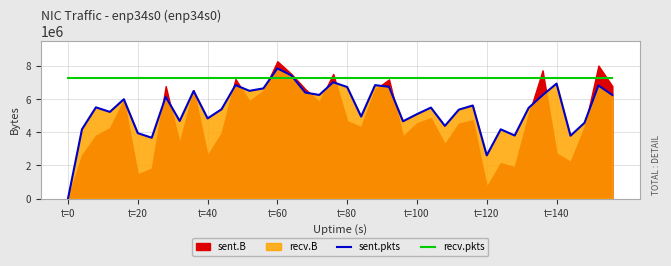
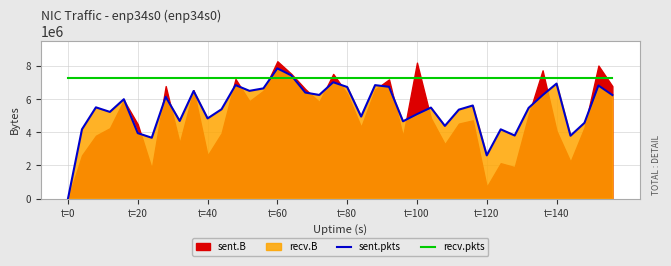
  {
    "sent.B": {
-     "t=20": 1500000,
+     "t=20": 4500000,
      "t=40": 2600000,
      "t=60": 8300000,
-     "t=80": 4700000,
-     "t=100": 4500000,
+     "t=80": 6300000,
+     "t=100": 8200000,
      "t=120": 700000,
-     "t=140": 2700000
+     "t=140": 4100000
    },
    "recv.pkts": {
      "t=0": 7300000,
      "t=20": 7300000,
      "t=40": 7300000,
      "t=60": 7300000,
      "t=80": 7300000,
      "t=100": 7300000,
      "t=120": 7300000,
      "t=140": 7300000
    },
    "recv.B": {
      "t=20": 4000000,
      "t=40": 4800000,
      "t=60": 7900000,
      "t=80": 6700000,
      "t=100": 5100000,
      "t=120": 2600000,
      "t=140": 6900000
    }
  }
